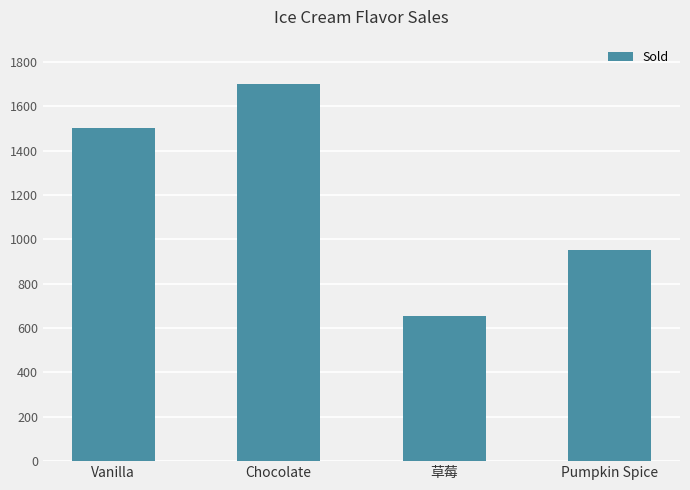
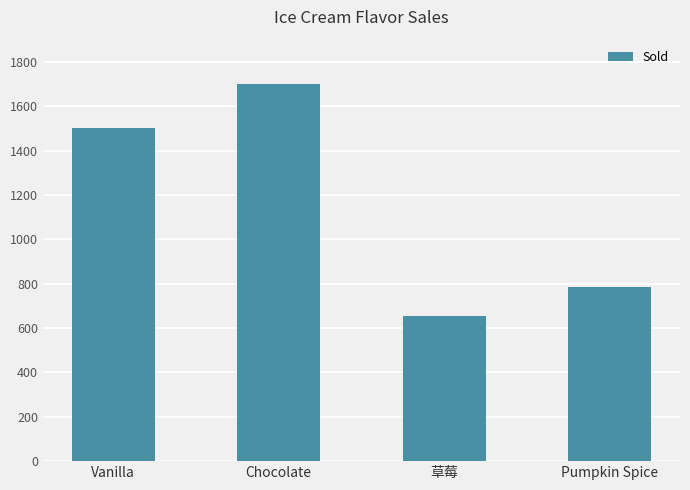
  {
    "Vanilla": 1500,
    "Chocolate": 1700,
    "草莓": 660,
-   "Pumpkin Spice": 950
+   "Pumpkin Spice": 790
  }
